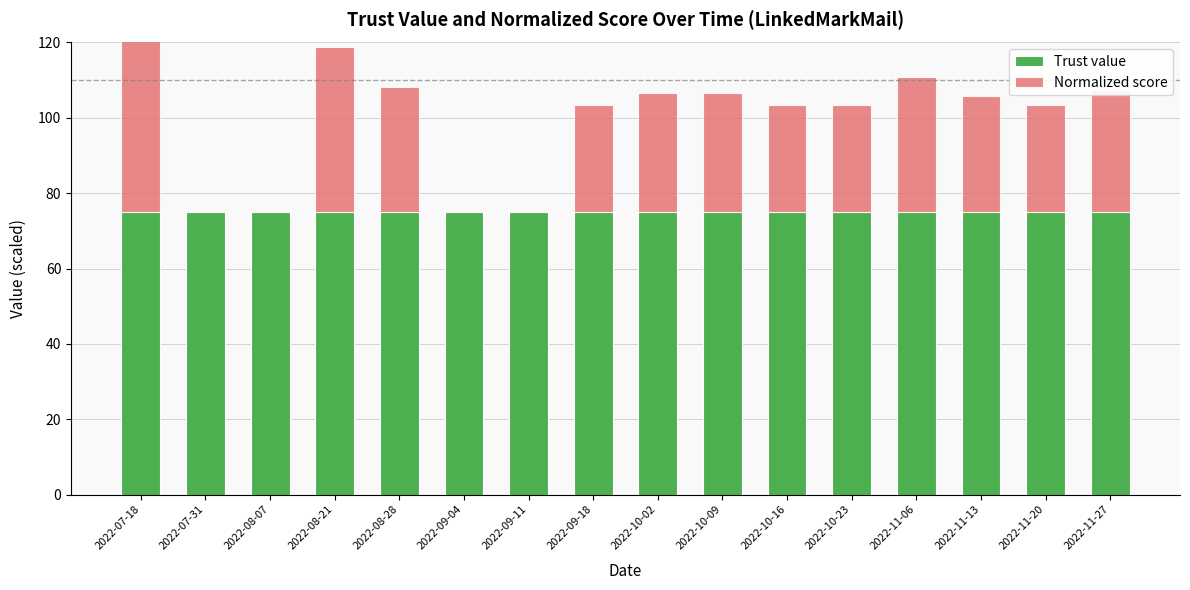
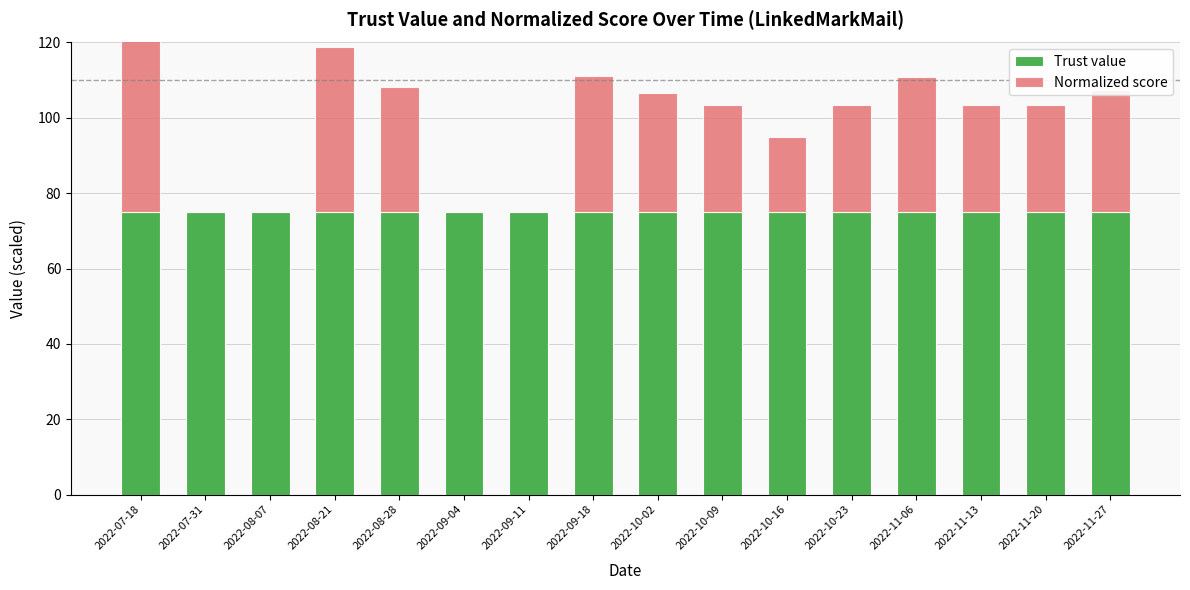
  {
    "Trust value": {
      "2022-07-18": 75,
      "2022-07-31": 75,
      "2022-08-07": 75,
      "2022-08-21": 75,
      "2022-08-28": 75,
      "2022-09-04": 75,
      "2022-09-11": 75,
      "2022-09-18": 75,
      "2022-10-02": 75,
      "2022-10-09": 75,
      "2022-10-16": 75,
      "2022-10-23": 75,
      "2022-11-06": 75,
      "2022-11-13": 75,
      "2022-11-20": 75,
      "2022-11-27": 75
    },
    "Normalized score": {
      "2022-08-21": 44,
      "2022-08-28": 33,
-     "2022-09-18": 28,
+     "2022-09-18": 36,
      "2022-10-02": 31,
-     "2022-10-09": 32,
-     "2022-10-16": 28,
+     "2022-10-09": 28,
+     "2022-10-16": 20,
      "2022-10-23": 28,
      "2022-11-06": 36,
-     "2022-11-13": 31,
+     "2022-11-13": 28,
      "2022-11-20": 28
    }
  }
